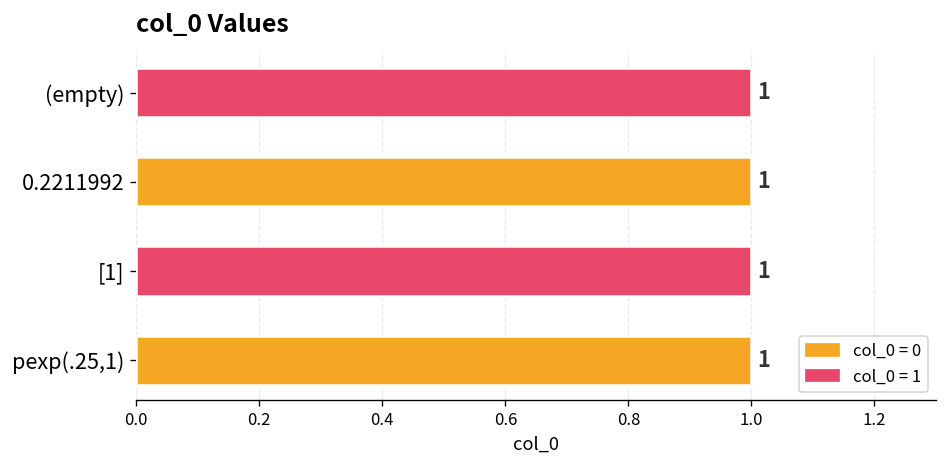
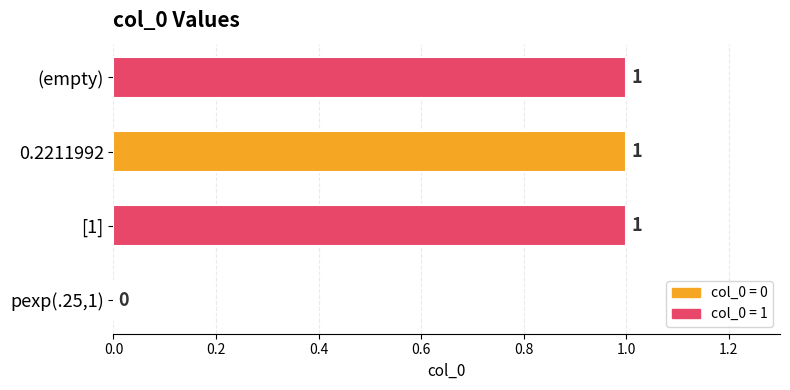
  {
    "(empty)": 1,
    "0.2211992": 1,
    "[1]": 1,
-   "pexp(.25,1)": 1
+   "pexp(.25,1)": 0
  }
